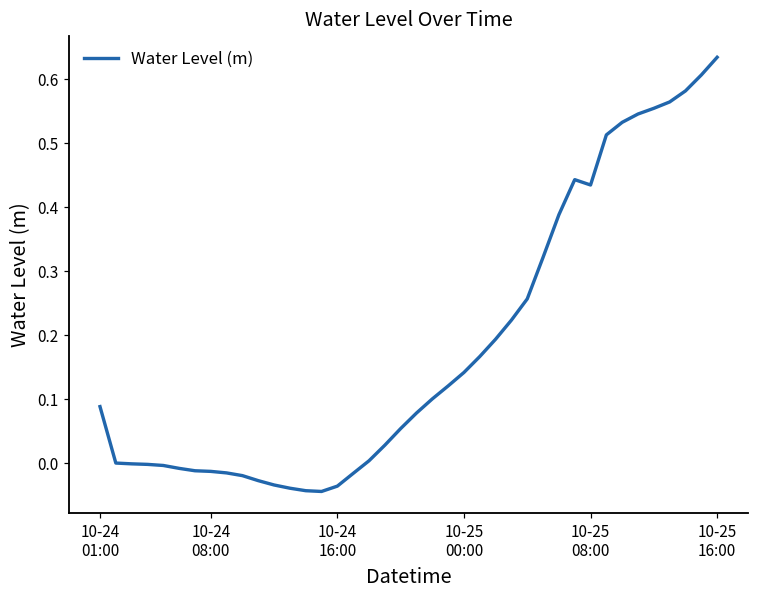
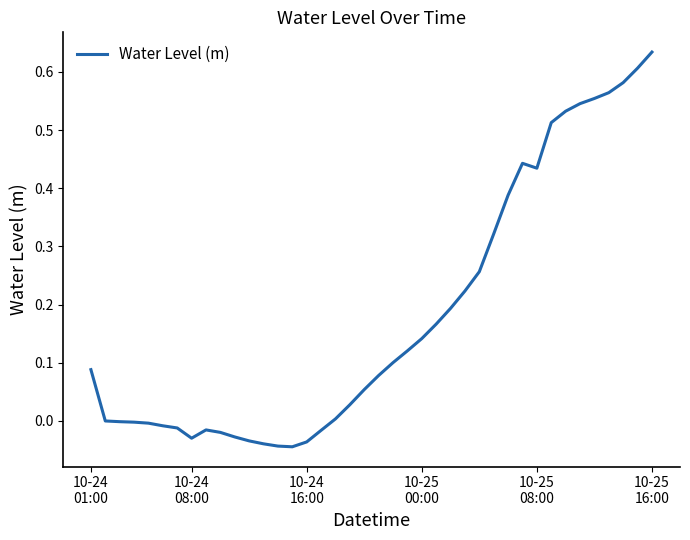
  {
    "10-24 01:00": 0.09,
-   "10-24 08:00": -0.01,
+   "10-24 08:00": -0.03,
    "10-24 16:00": -0.04,
    "10-25 00:00": 0.14,
    "10-25 08:00": 0.43,
    "10-25 16:00": 0.63
  }
